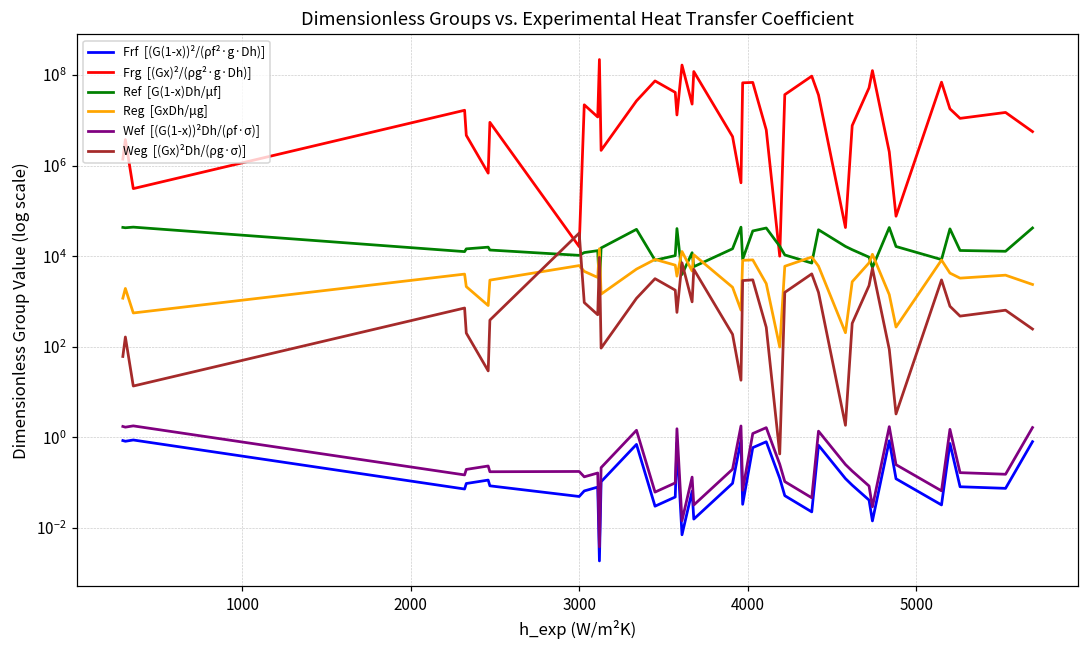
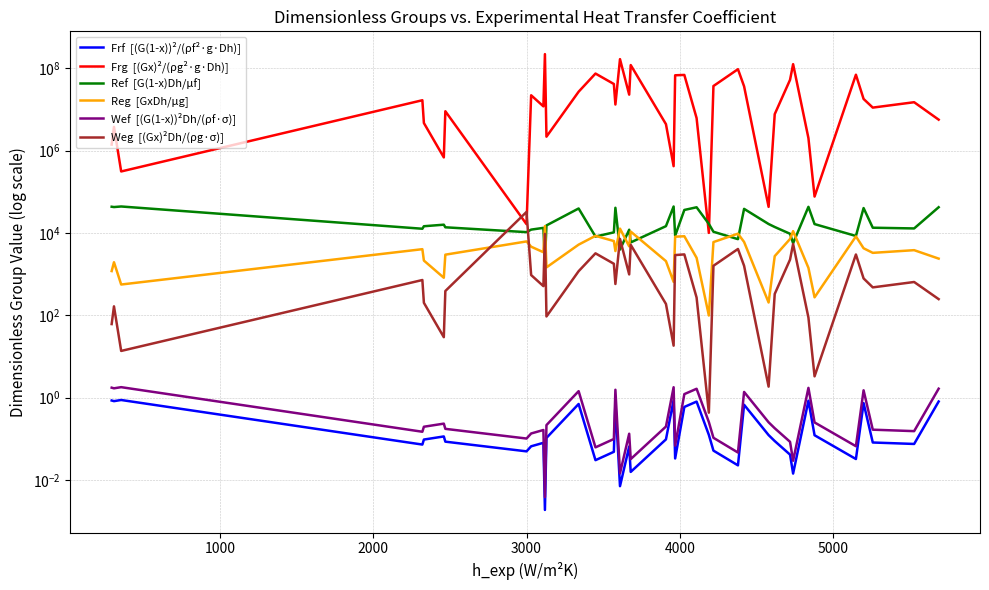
  {
    "Frf [(G(1-x))²/(ρf²·g·Dh)]": {
      "3000": 0.05
    },
    "Frg [(Gx)²/(ρg²·g·Dh)]": {
      "3000": 16000
    },
    "Ref [G(1-x)Dh/μf]": {
      "3000": 10000
    },
    "Reg [GxDh/μg]": {
      "3000": 6000
    },
    "Wef [(G(1-x))²Dh/(ρf·σ)]": {
-     "3000": 0.18
+     "3000": 0.10
    },
    "Weg [(Gx)²Dh/(ρg·σ)]": {
      "3000": 30000
    }
  }
